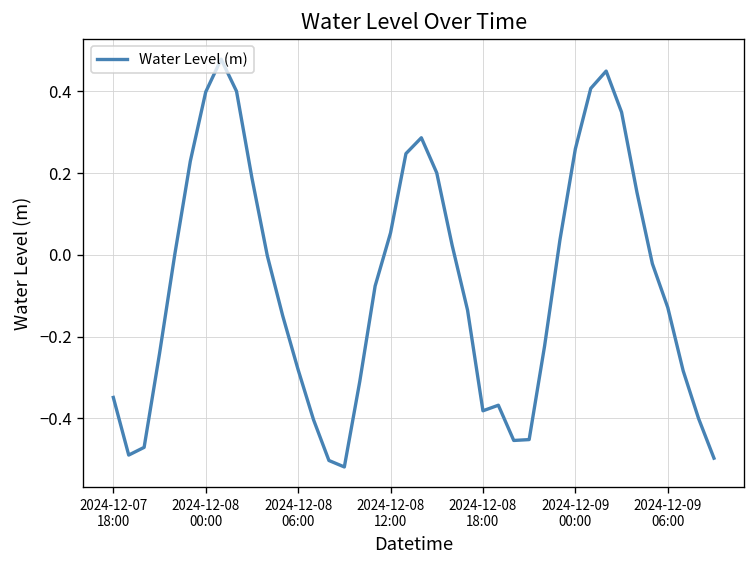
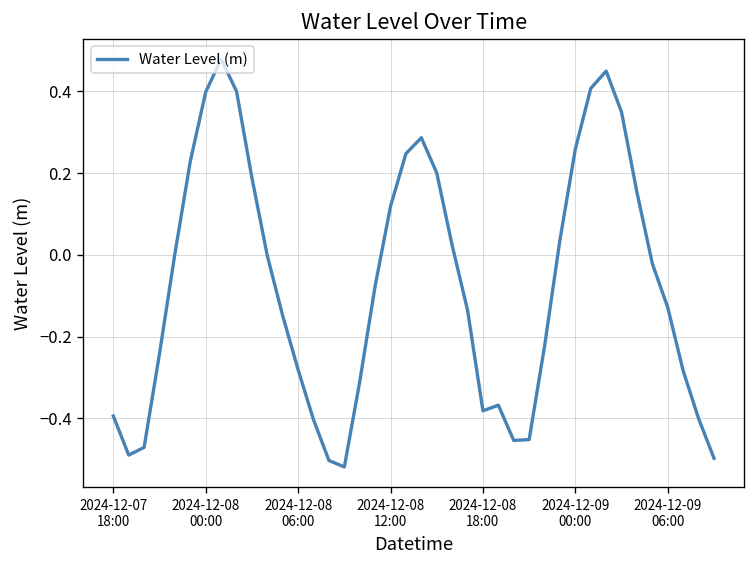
  {
-   "2024-12-07 18:00": -0.35,
+   "2024-12-07 18:00": -0.39,
    "2024-12-08 00:00": 0.40,
    "2024-12-08 06:00": -0.28,
-   "2024-12-08 12:00": 0.05,
+   "2024-12-08 12:00": 0.12,
    "2024-12-08 18:00": -0.38,
    "2024-12-09 00:00": 0.26,
    "2024-12-09 06:00": -0.13
  }
